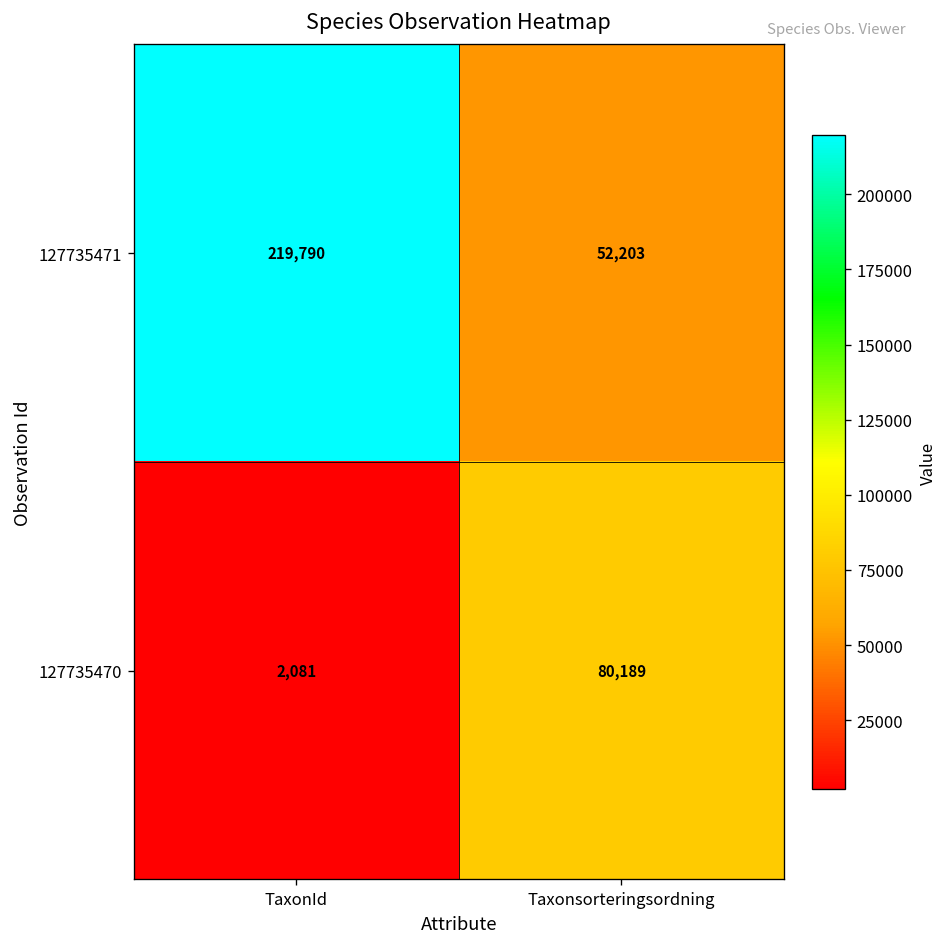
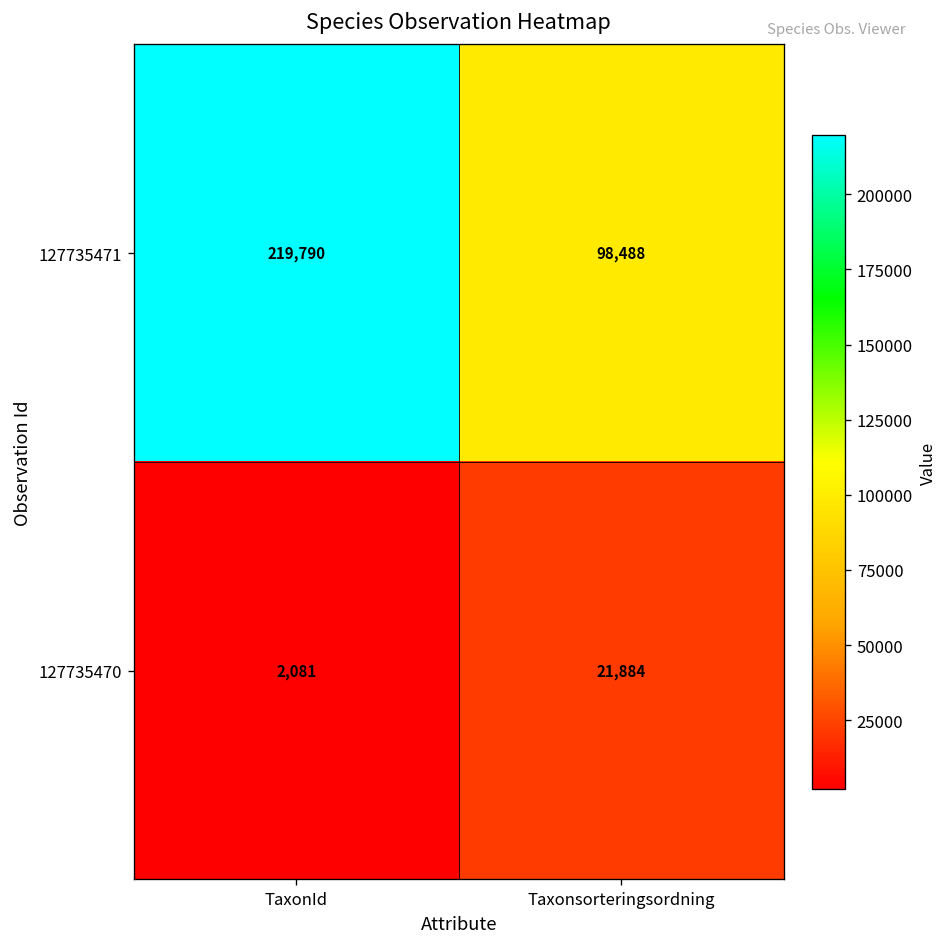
  {
    "127735471": {
      "TaxonId": "219,790",
-     "Taxonsorteringsordning": "52,203"
+     "Taxonsorteringsordning": "98,488"
    },
    "127735470": {
      "TaxonId": "2,081",
-     "Taxonsorteringsordning": "80,189"
+     "Taxonsorteringsordning": "21,884"
    }
  }
